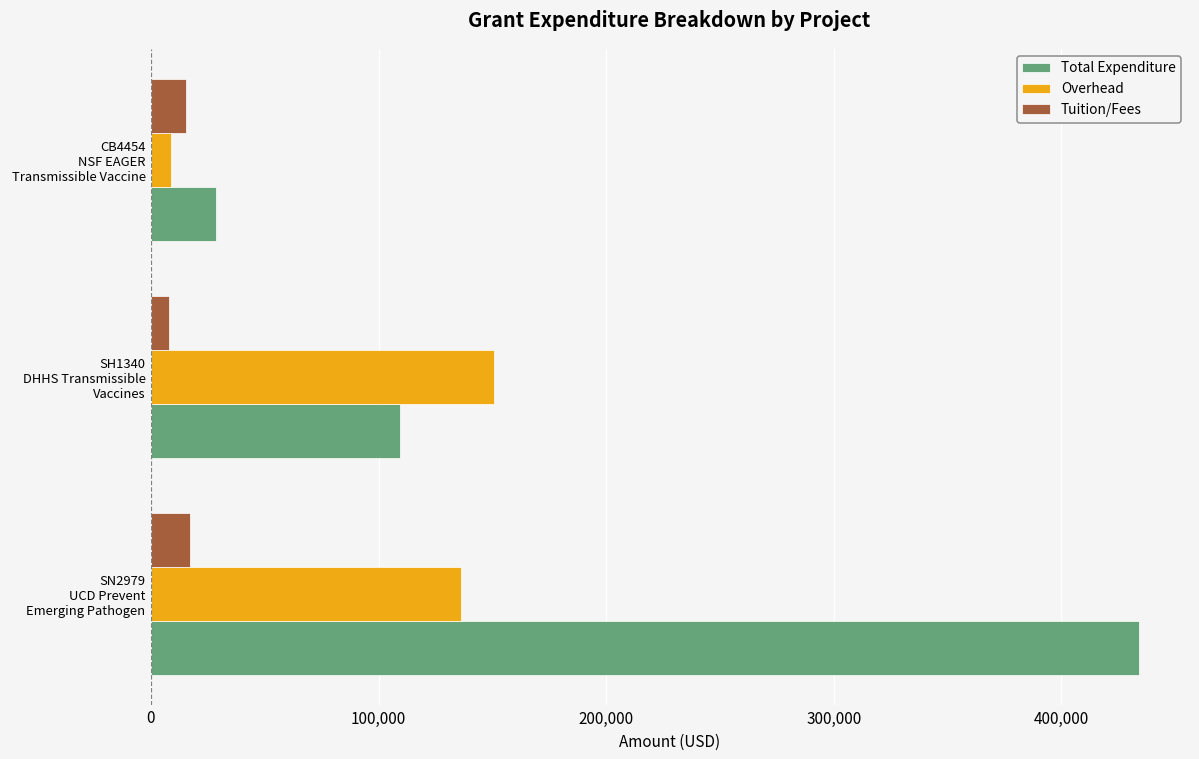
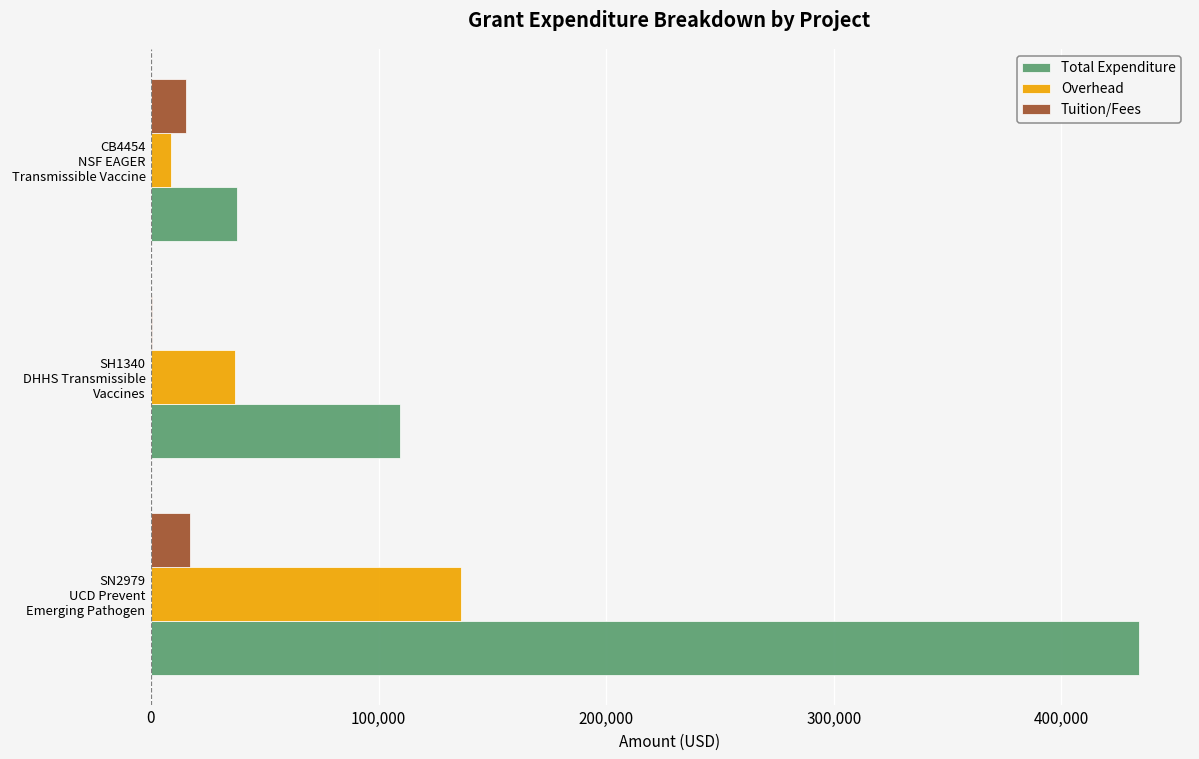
  {
    "Total Expenditure": {
-     "CB4454 NSF EAGER Transmissible Vaccine": "28,000",
+     "CB4454 NSF EAGER Transmissible Vaccine": "38,000",
      "SH1340 DHHS Transmissible Vaccines": "109,000",
      "SN2979 UCD Prevent Emerging Pathogen": "434,000"
    },
    "Overhead": {
      "CB4454 NSF EAGER Transmissible Vaccine": "9,000",
-     "SH1340 DHHS Transmissible Vaccines": "151,000",
+     "SH1340 DHHS Transmissible Vaccines": "37,000",
      "SN2979 UCD Prevent Emerging Pathogen": "136,000"
    },
    "Tuition/Fees": {
      "CB4454 NSF EAGER Transmissible Vaccine": "15,000",
-     "SH1340 DHHS Transmissible Vaccines": "8,000",
+     "SH1340 DHHS Transmissible Vaccines": "1,000",
      "SN2979 UCD Prevent Emerging Pathogen": "17,000"
    }
  }
